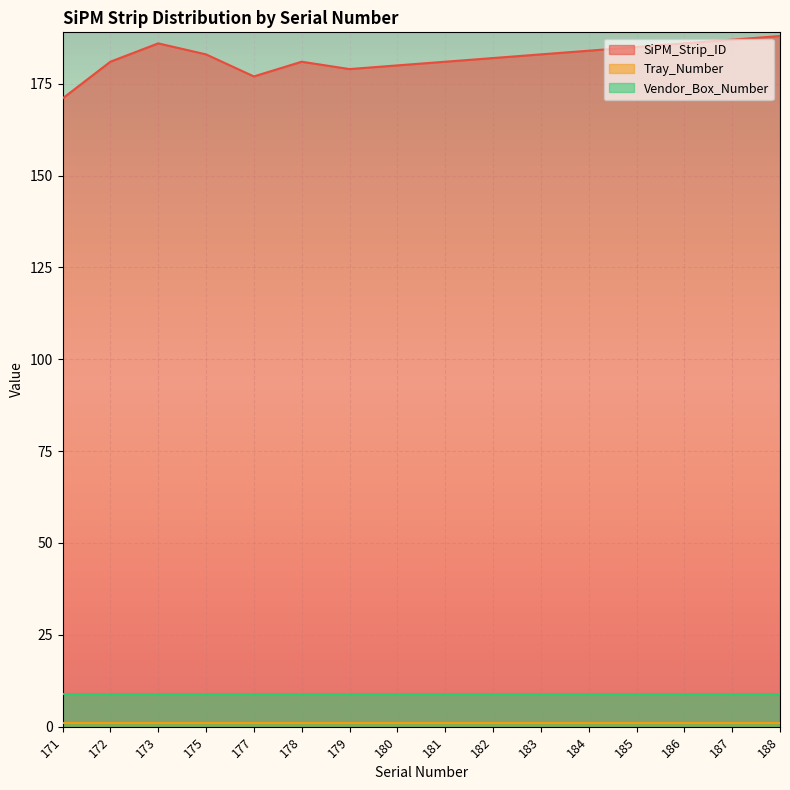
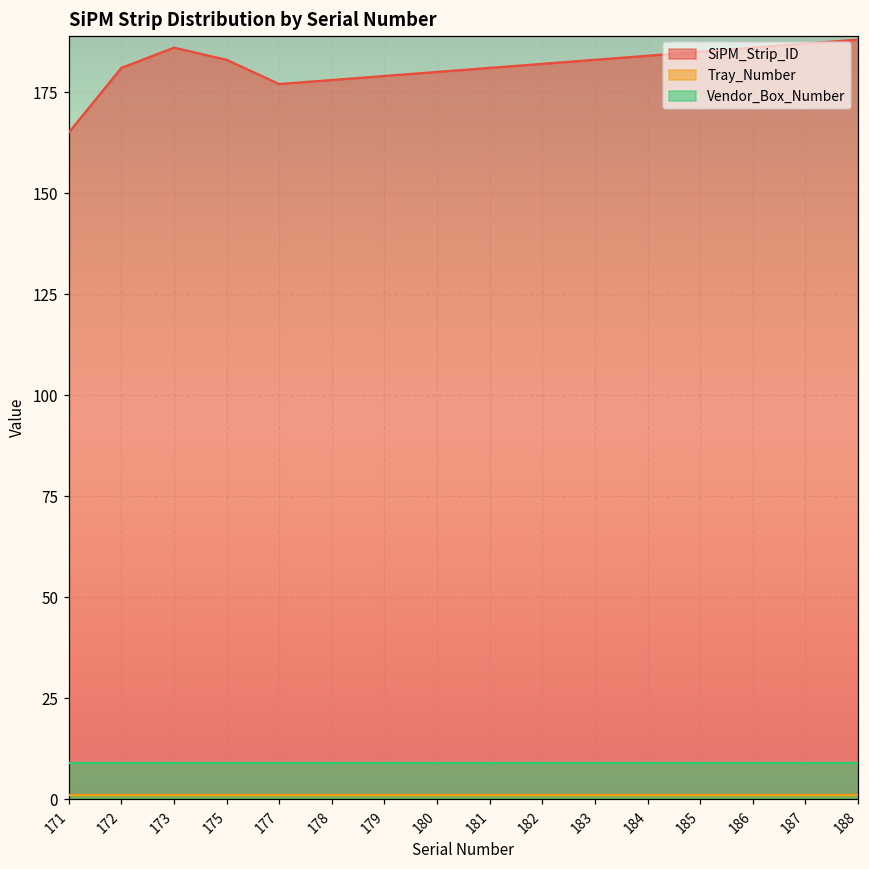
  {
    "SiPM_Strip_ID": {
-     "171": 171,
+     "171": 165,
      "172": 181,
      "173": 186,
      "175": 183,
      "177": 177,
-     "178": 181,
+     "178": 178,
      "179": 179,
      "180": 180,
      "181": 181,
      "182": 182,
      "183": 183,
      "184": 184,
      "188": 188
    },
    "Tray_Number": {
      "171": 1,
      "172": 1,
      "173": 1,
      "175": 1,
      "177": 1,
      "178": 1,
      "179": 1,
      "180": 1,
      "181": 1,
      "182": 1,
      "183": 1,
      "184": 1,
      "185": 1,
      "186": 1,
      "187": 1,
      "188": 1
    },
    "Vendor_Box_Number": {
      "171": 9,
      "172": 9,
      "173": 9,
      "175": 9,
      "177": 9,
      "178": 9,
      "179": 9,
      "180": 9,
      "181": 9,
      "182": 9,
      "183": 9,
      "184": 9,
      "185": 9,
      "186": 9,
      "187": 9,
      "188": 9
    }
  }
